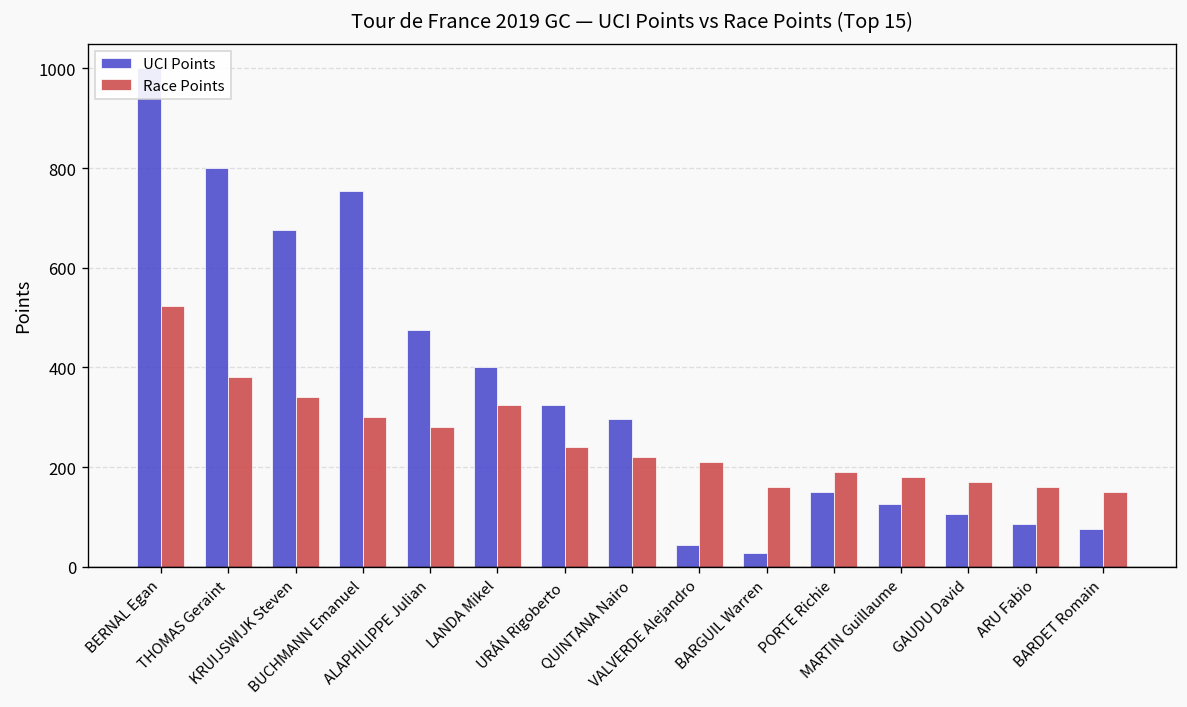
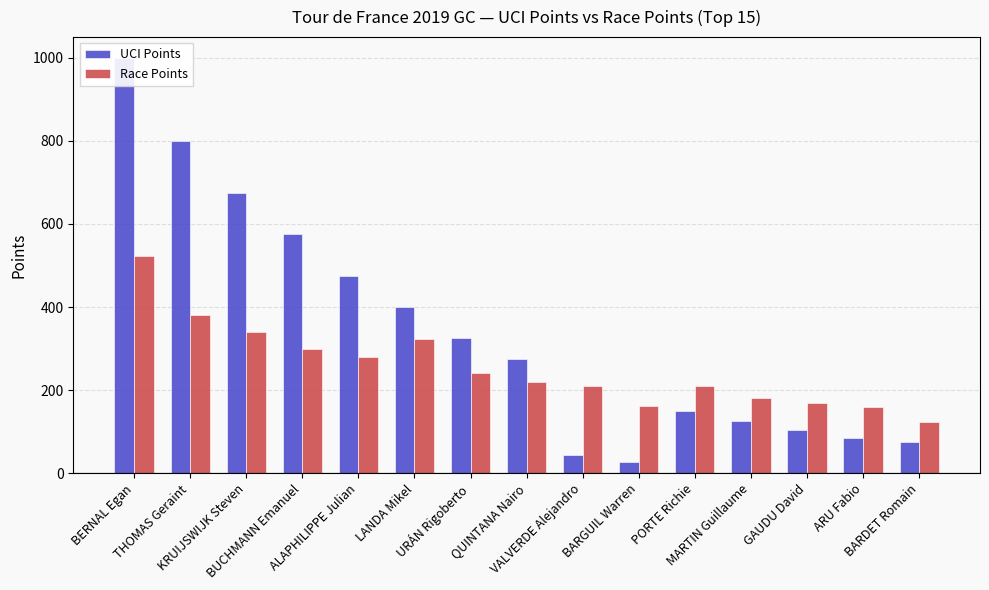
  {
    "UCI Points": {
      "THOMAS Geraint": 800,
      "KRUIJSWIJK Steven": 680,
-     "BUCHMANN Emanuel": 750,
+     "BUCHMANN Emanuel": 580,
      "ALAPHILIPPE Julian": 480,
      "LANDA Mikel": 400,
      "URÁN Rigoberto": 330,
-     "QUINTANA Nairo": 300,
+     "QUINTANA Nairo": 280,
      "VALVERDE Alejandro": 40,
      "BARGUIL Warren": 30,
      "PORTE Richie": 150,
      "MARTIN Guillaume": 130,
      "GAUDU David": 110,
      "ARU Fabio": 90,
      "BARDET Romain": 80
    },
    "Race Points": {
      "BERNAL Egan": 520,
      "THOMAS Geraint": 380,
      "KRUIJSWIJK Steven": 340,
      "BUCHMANN Emanuel": 300,
      "ALAPHILIPPE Julian": 280,
      "LANDA Mikel": 320,
      "URÁN Rigoberto": 240,
      "QUINTANA Nairo": 220,
      "VALVERDE Alejandro": 210,
      "BARGUIL Warren": 160,
-     "PORTE Richie": 190,
+     "PORTE Richie": 210,
      "MARTIN Guillaume": 180,
      "GAUDU David": 170,
      "ARU Fabio": 160,
-     "BARDET Romain": 150
+     "BARDET Romain": 120
    }
  }
